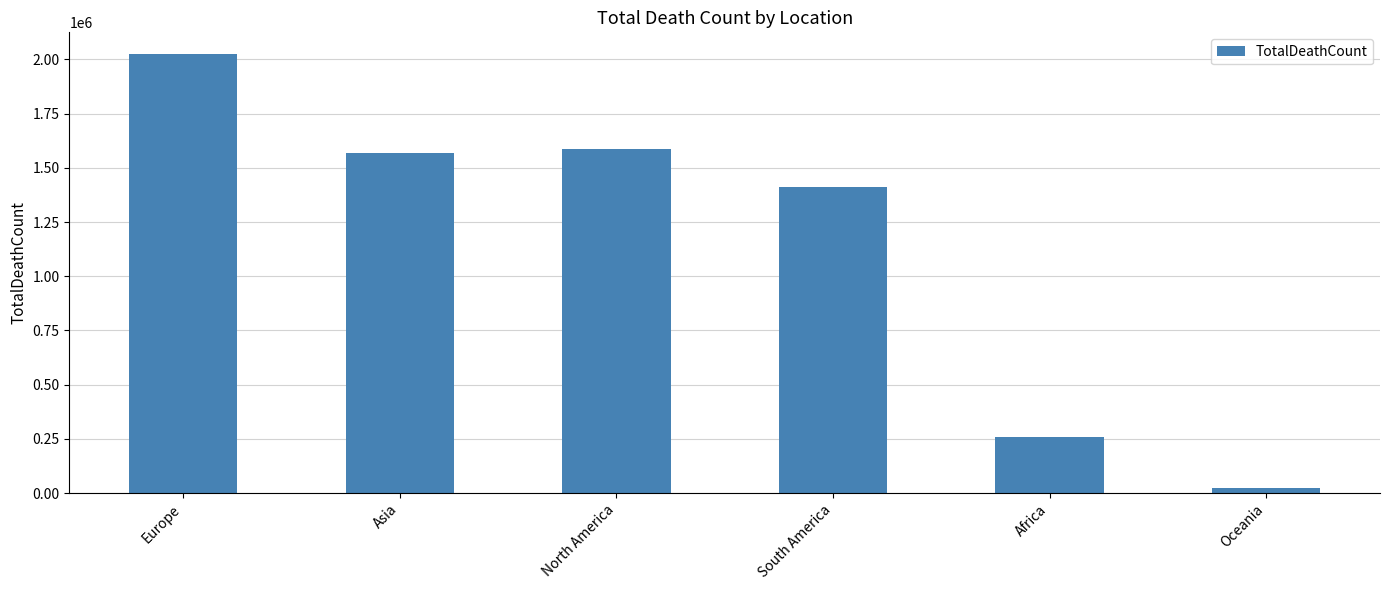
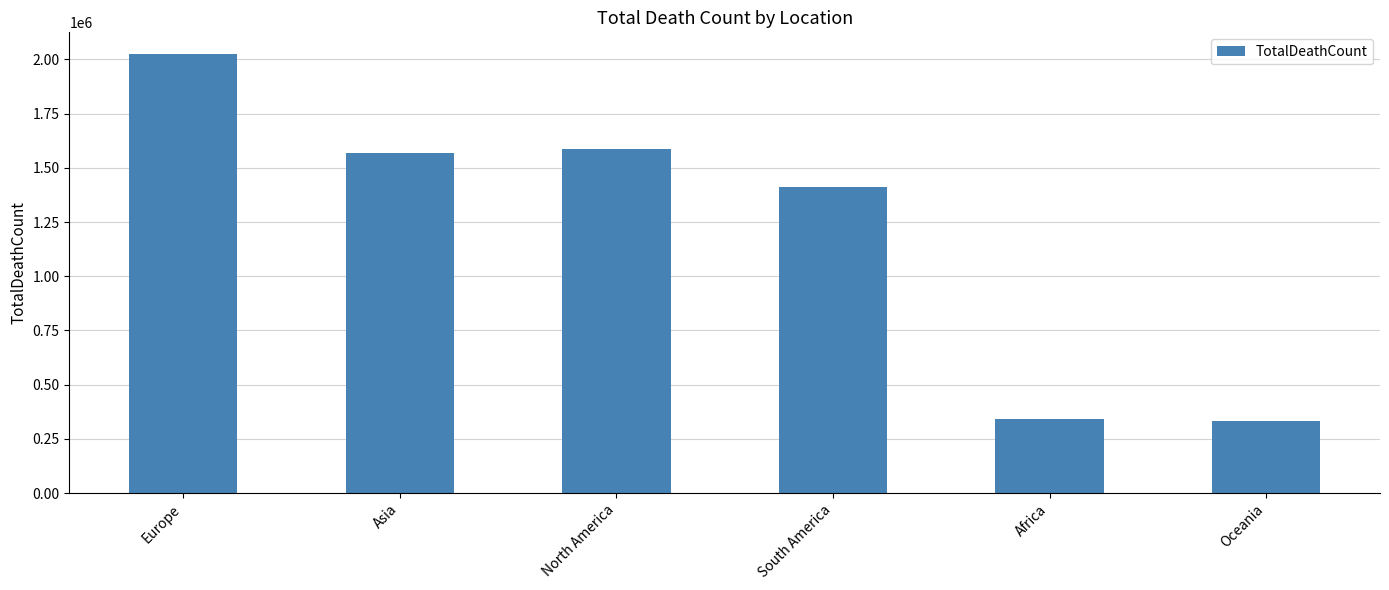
  {
    "Europe": 2020000,
    "Asia": 1570000,
    "North America": 1590000,
    "South America": 1410000,
-   "Africa": 260000,
-   "Oceania": 30000
+   "Africa": 340000,
+   "Oceania": 330000
  }
